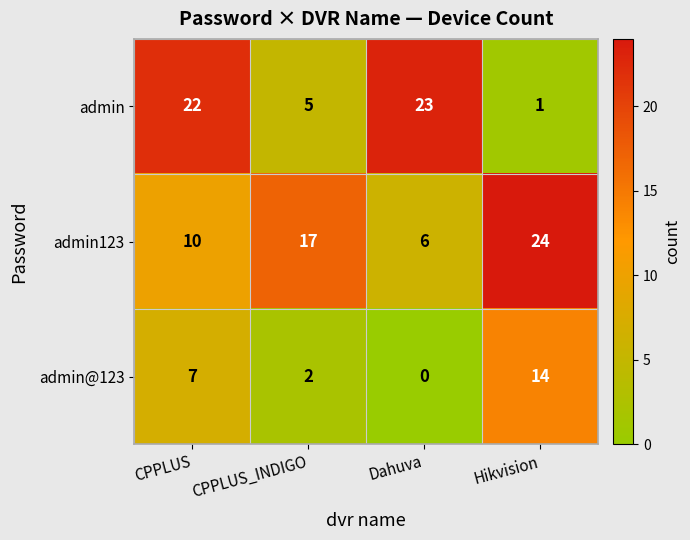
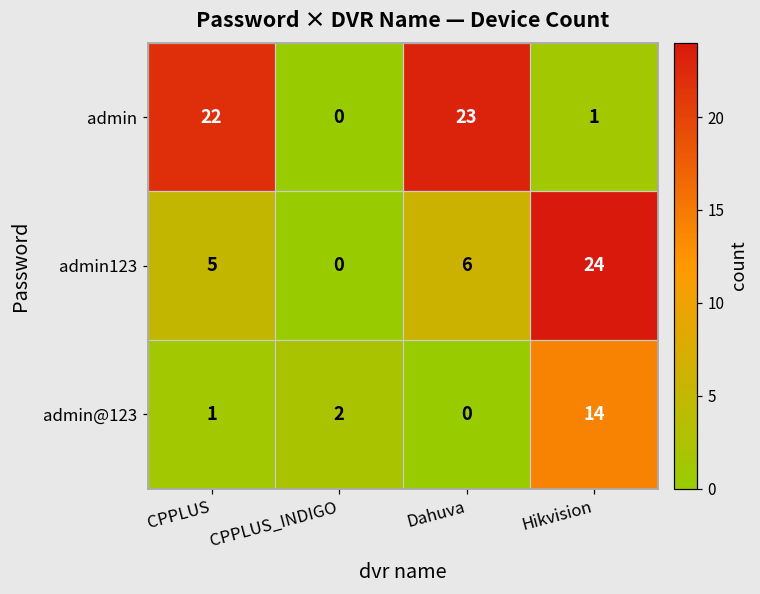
  {
    "admin": {
      "CPPLUS": 22,
-     "CPPLUS_INDIGO": 5,
+     "CPPLUS_INDIGO": 0,
      "Dahuva": 23,
      "Hikvision": 1
    },
    "admin123": {
-     "CPPLUS": 10,
-     "CPPLUS_INDIGO": 17,
+     "CPPLUS": 5,
+     "CPPLUS_INDIGO": 0,
      "Dahuva": 6,
      "Hikvision": 24
    },
    "admin@123": {
-     "CPPLUS": 7,
+     "CPPLUS": 1,
      "CPPLUS_INDIGO": 2,
      "Dahuva": 0,
      "Hikvision": 14
    }
  }
